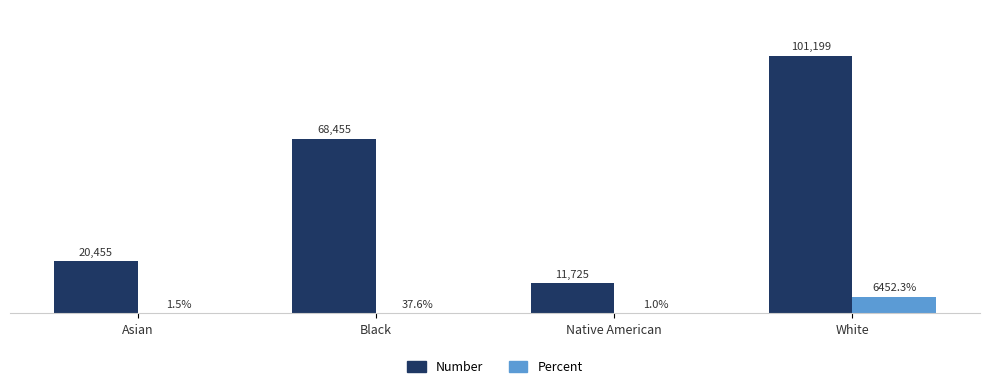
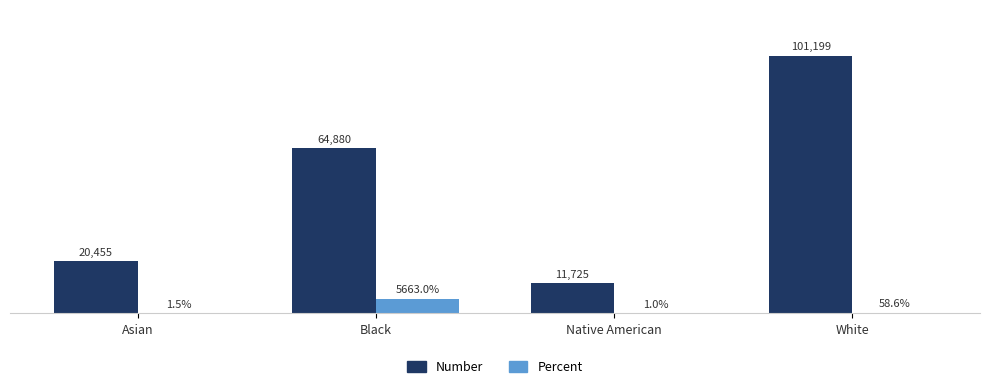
  {
    "Number": {
      "Asian": "20,455",
-     "Black": "68,455",
+     "Black": "64,880",
      "Native American": "11,725",
      "White": "101,199"
    },
    "Percent": {
      "Asian": "1.5%",
-     "Black": "37.6%",
+     "Black": "5663.0%",
      "Native American": "1.0%",
-     "White": "6452.3%"
+     "White": "58.6%"
    }
  }
